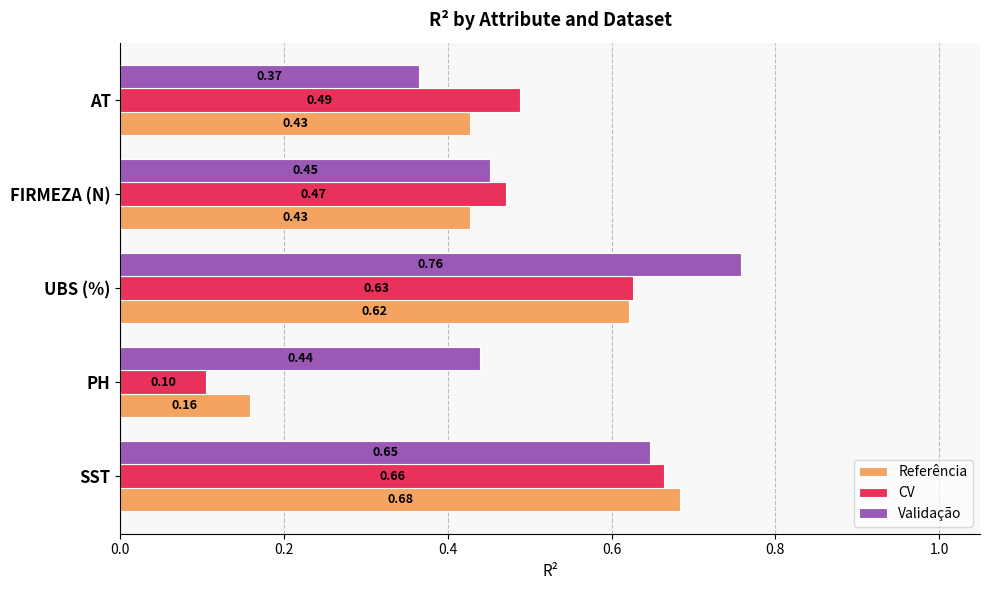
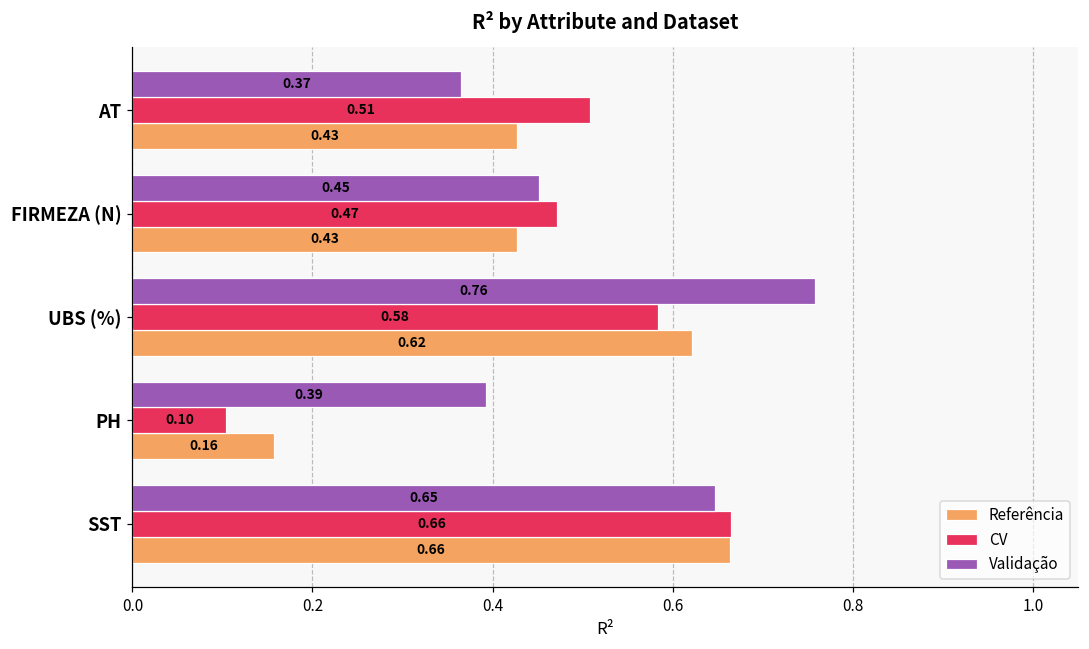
  {
    "Referência": {
      "AT": 0.43,
      "FIRMEZA (N)": 0.43,
      "UBS (%)": 0.62,
      "PH": 0.16,
-     "SST": 0.68
+     "SST": 0.66
    },
    "CV": {
-     "AT": 0.49,
+     "AT": 0.51,
      "FIRMEZA (N)": 0.47,
-     "UBS (%)": 0.63,
+     "UBS (%)": 0.58,
      "PH": 0.10,
      "SST": 0.66
    },
    "Validação": {
      "AT": 0.37,
      "FIRMEZA (N)": 0.45,
      "UBS (%)": 0.76,
-     "PH": 0.44,
+     "PH": 0.39,
      "SST": 0.65
    }
  }
